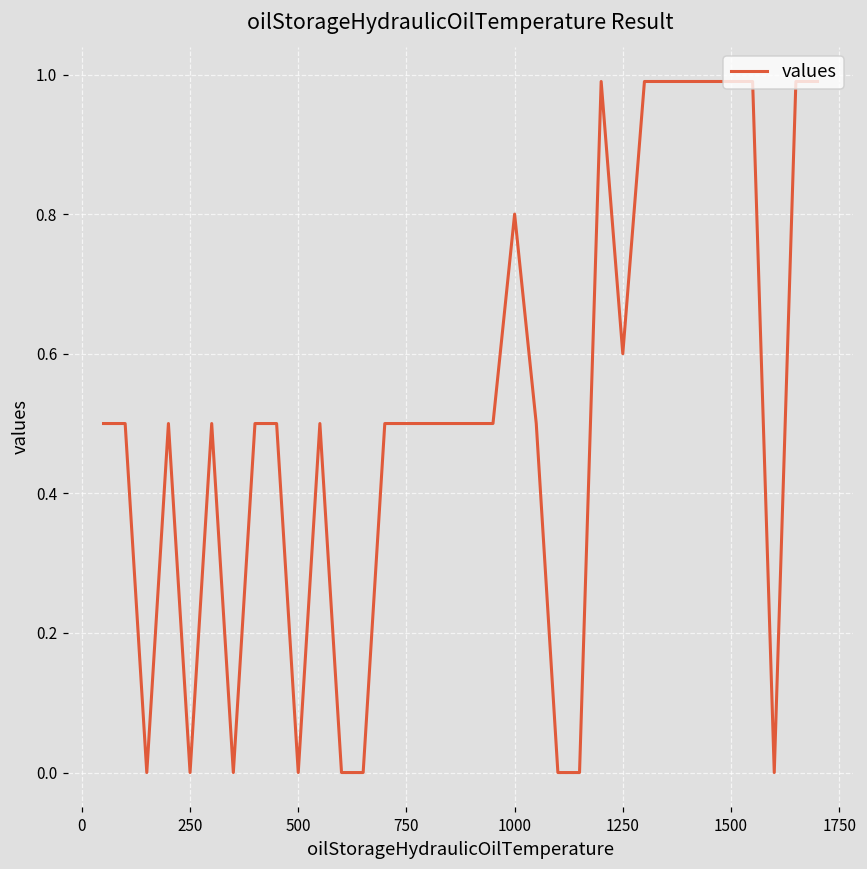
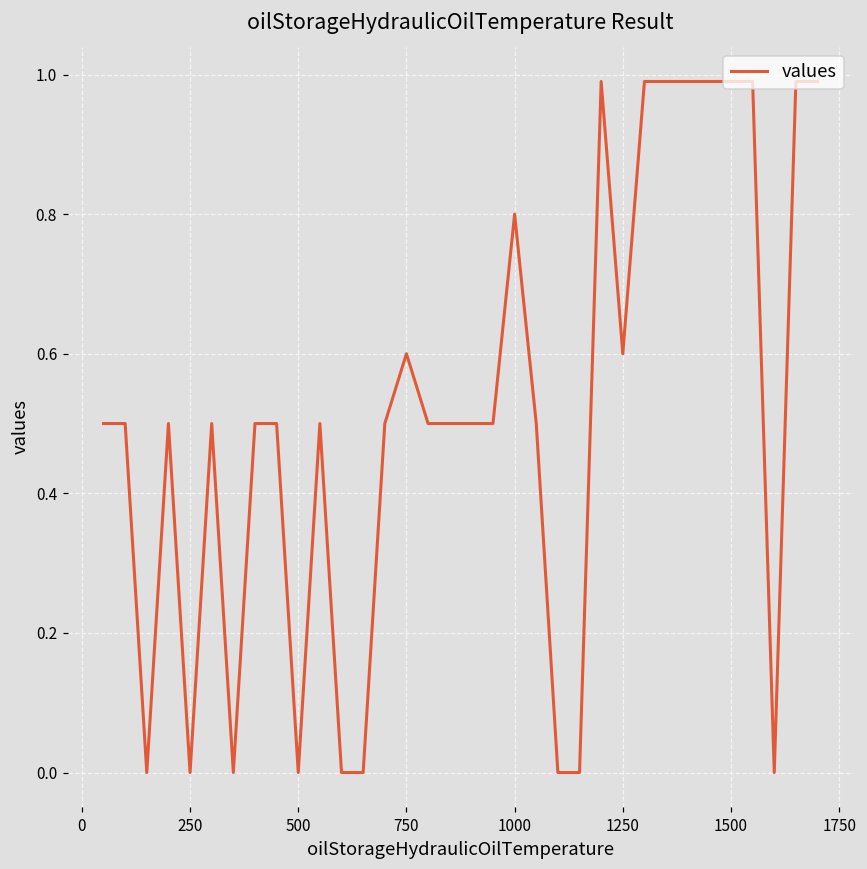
  {
    "250": 0.0,
    "500": 0.0,
-   "750": 0.5,
+   "750": 0.6,
    "1000": 0.8,
    "1250": 0.6
  }
